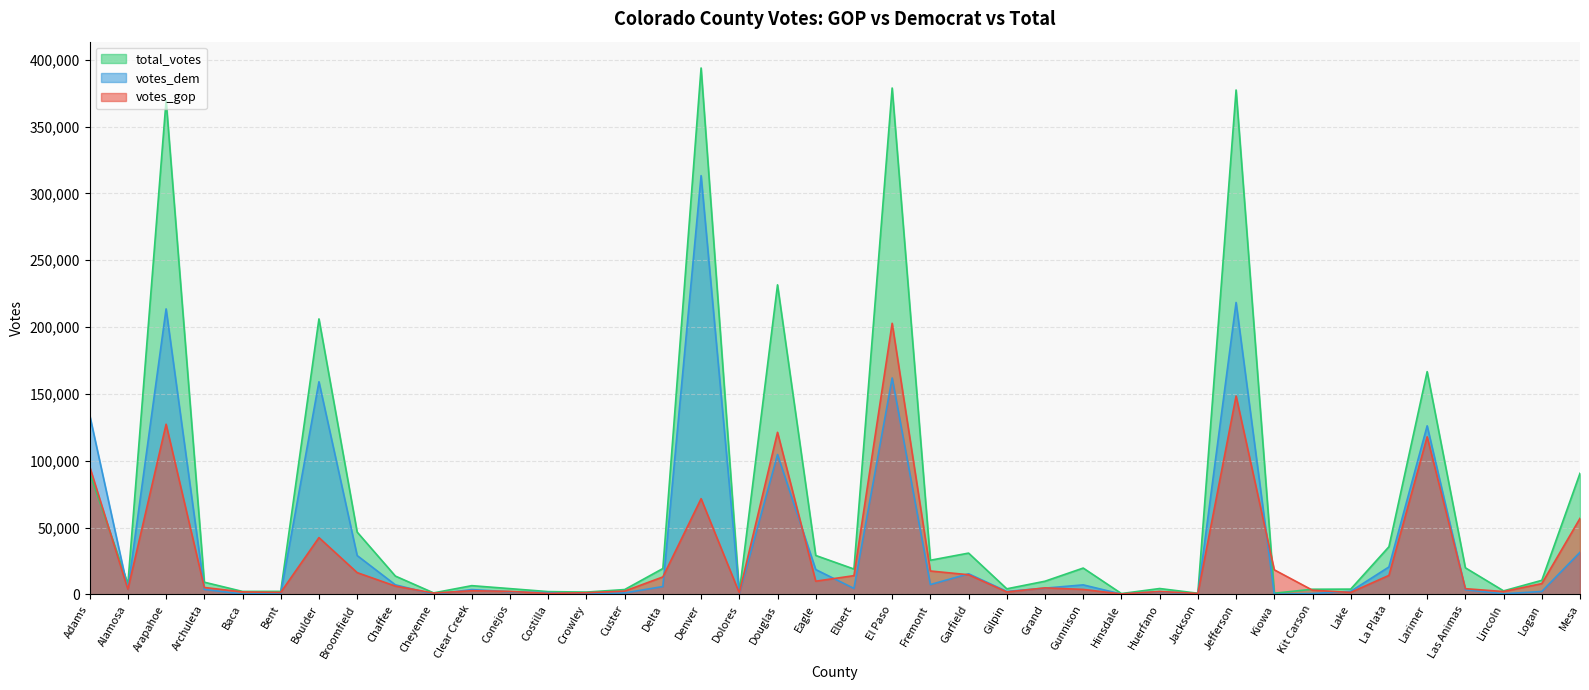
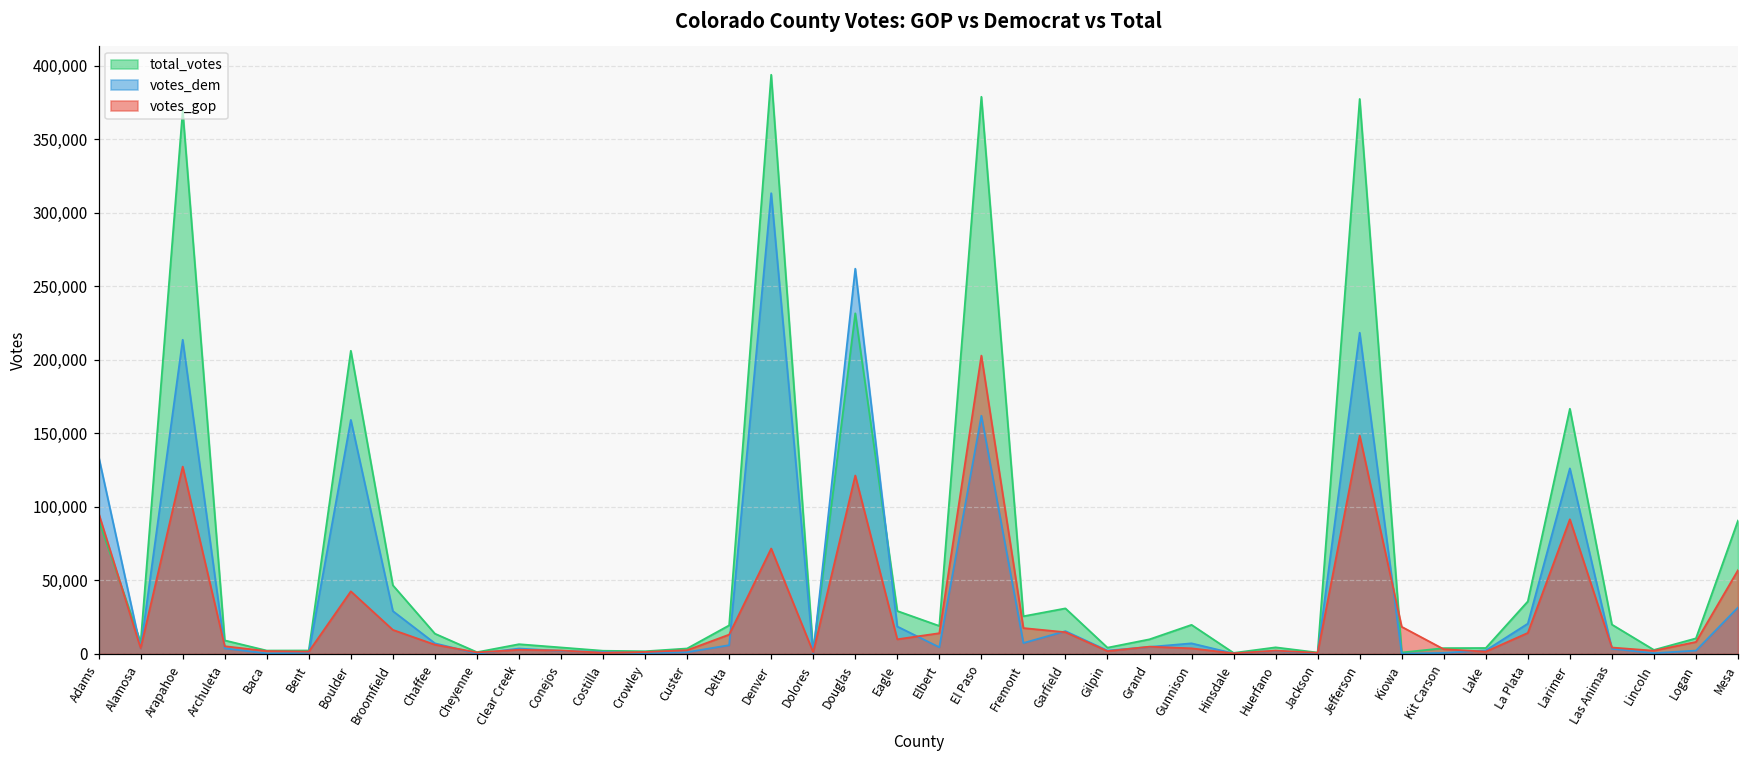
  {
    "total_votes": {
      "Adams": "91,000",
      "Alamosa": "8,000",
      "Archuleta": "9,000",
      "Boulder": "206,000",
      "Broomfield": "47,000",
      "Chaffee": "14,000",
      "Clear Creek": "7,000",
      "Conejos": "4,000",
      "Delta": "19,000",
      "Denver": "394,000",
      "Douglas": "232,000",
      "Eagle": "29,000",
      "Elbert": "19,000",
      "El Paso": "379,000",
      "Fremont": "26,000",
      "Garfield": "31,000",
      "Gilpin": "4,000",
      "Grand": "10,000",
      "Gunnison": "20,000",
      "Huerfano": "4,000",
      "Jefferson": "377,000",
      "La Plata": "36,000",
      "Larimer": "167,000",
      "Las Animas": "20,000",
      "Logan": "11,000",
      "Mesa": "91,000"
    },
    "votes_dem": {
      "Adams": "134,000",
      "Arapahoe": "214,000",
      "Boulder": "159,000",
      "Broomfield": "29,000",
      "Delta": "6,000",
      "Denver": "313,000",
-     "Douglas": "105,000",
+     "Douglas": "262,000",
      "Eagle": "19,000",
      "Elbert": "4,000",
      "El Paso": "162,000",
      "Fremont": "7,000",
      "Gunnison": "7,000",
      "Jefferson": "218,000",
      "Kit Carson": "1,000",
      "La Plata": "21,000",
      "Larimer": "126,000",
      "Logan": "2,000",
      "Mesa": "32,000"
    },
    "votes_gop": {
      "Adams": "96,000",
      "Arapahoe": "127,000",
      "Boulder": "43,000",
      "Broomfield": "16,000",
      "Delta": "13,000",
      "Denver": "72,000",
      "Douglas": "121,000",
      "Eagle": "10,000",
      "Elbert": "14,000",
      "El Paso": "203,000",
      "Fremont": "18,000",
      "Gunnison": "4,000",
      "Jefferson": "148,000",
      "Kiowa": "18,000",
      "La Plata": "14,000",
-     "Larimer": "118,000",
+     "Larimer": "91,000",
      "Logan": "8,000",
      "Mesa": "57,000"
    }
  }
